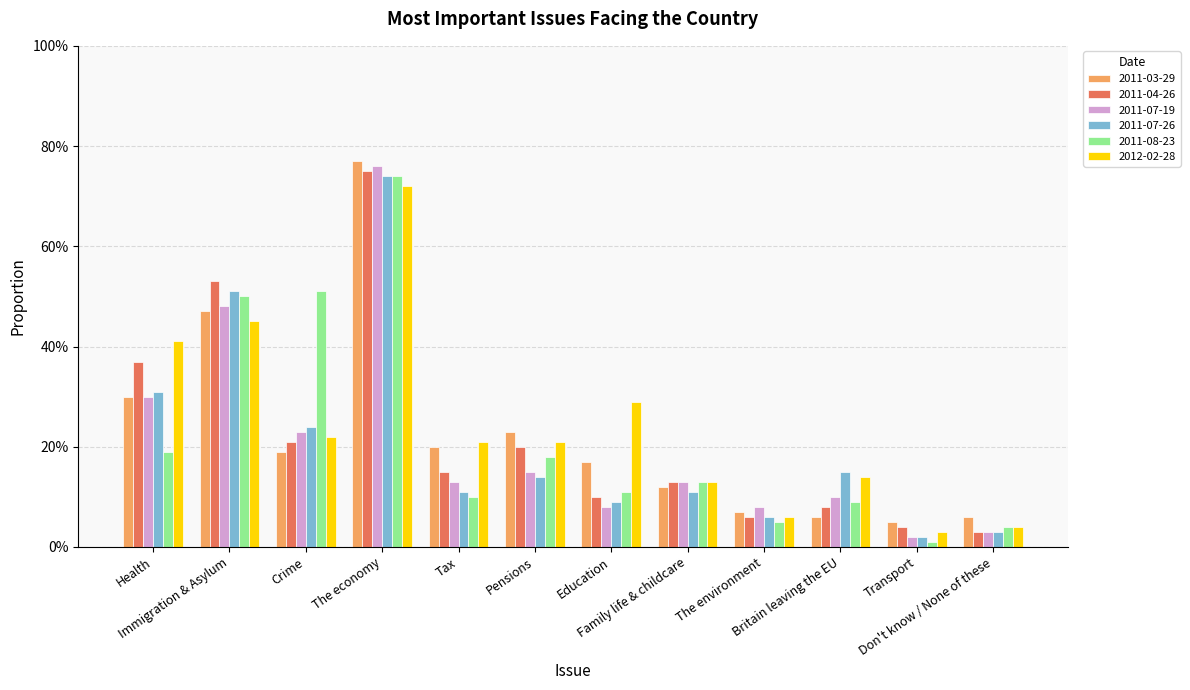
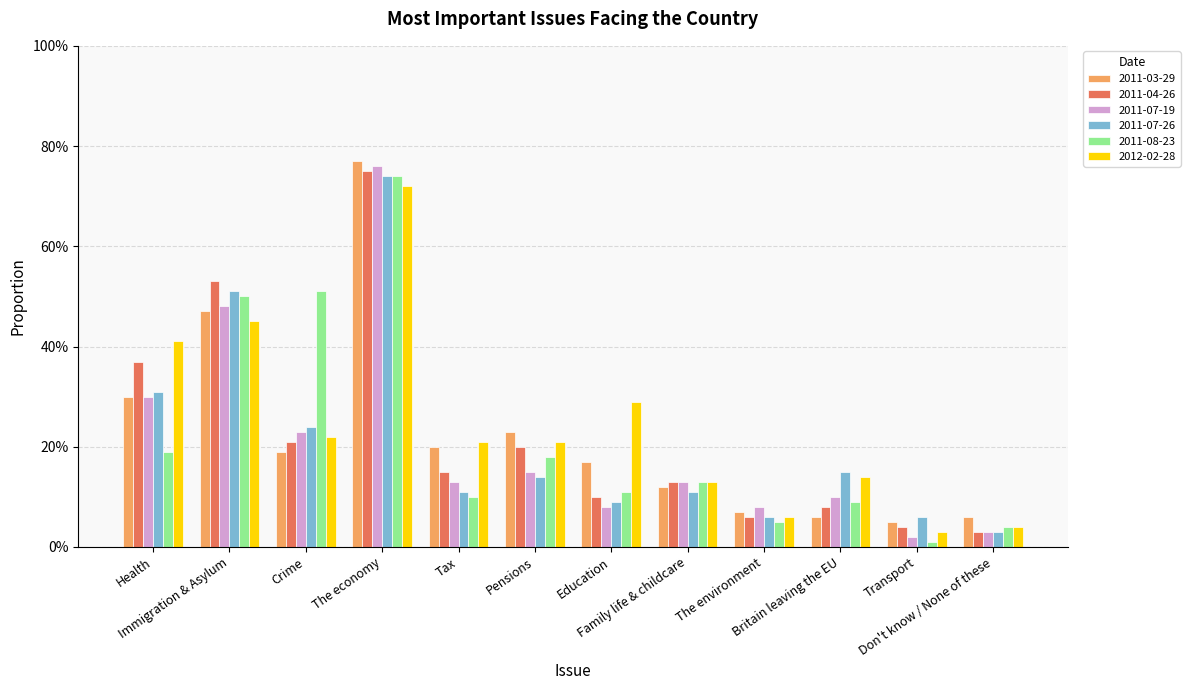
  {
    "2011-07-19": {
      "Health": "30%",
      "Immigration & Asylum": "48%",
      "Crime": "23%",
      "The economy": "76%",
      "Tax": "13%",
      "Pensions": "15%",
      "Education": "8%",
      "Family life & childcare": "13%",
      "The environment": "8%",
      "Britain leaving the EU": "10%",
      "Transport": "2%",
      "Don't know / None of these": "3%"
    },
    "2011-07-26": {
      "Health": "31%",
      "Immigration & Asylum": "51%",
      "Crime": "24%",
      "The economy": "74%",
      "Tax": "11%",
      "Pensions": "14%",
      "Education": "9%",
      "Family life & childcare": "11%",
      "The environment": "6%",
      "Britain leaving the EU": "15%",
-     "Transport": "2%",
+     "Transport": "6%",
      "Don't know / None of these": "3%"
    },
    "2011-08-23": {
      "Health": "19%",
      "Immigration & Asylum": "50%",
      "Crime": "51%",
      "The economy": "74%",
      "Tax": "10%",
      "Pensions": "18%",
      "Education": "11%",
      "Family life & childcare": "13%",
      "The environment": "5%",
      "Britain leaving the EU": "9%",
      "Transport": "1%",
      "Don't know / None of these": "4%"
    },
    "2012-02-28": {
      "Health": "41%",
      "Immigration & Asylum": "45%",
      "Crime": "22%",
      "The economy": "72%",
      "Tax": "21%",
      "Pensions": "21%",
      "Education": "29%",
      "Family life & childcare": "13%",
      "The environment": "6%",
      "Britain leaving the EU": "14%",
      "Transport": "3%",
      "Don't know / None of these": "4%"
    }
  }
